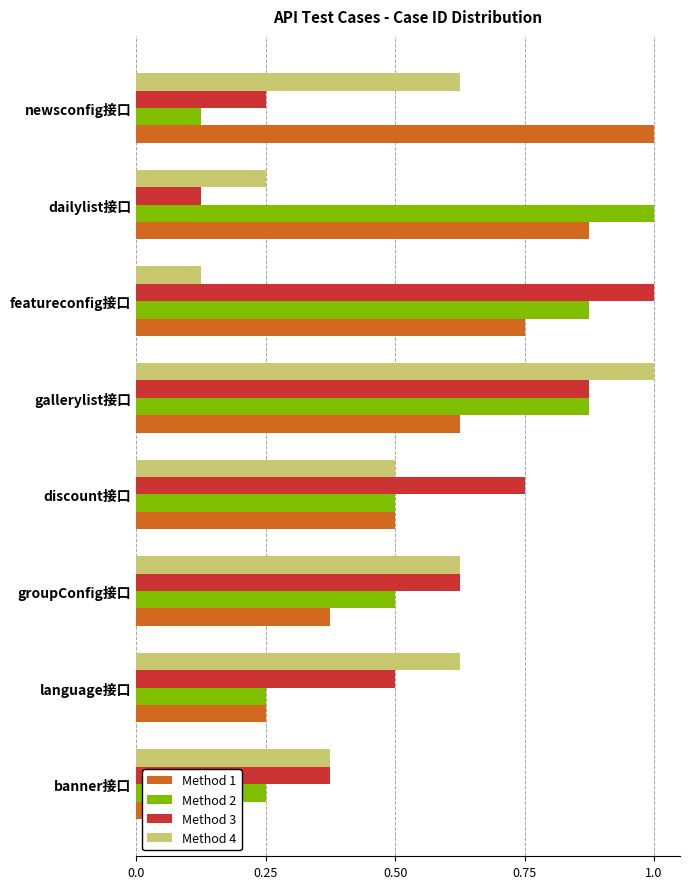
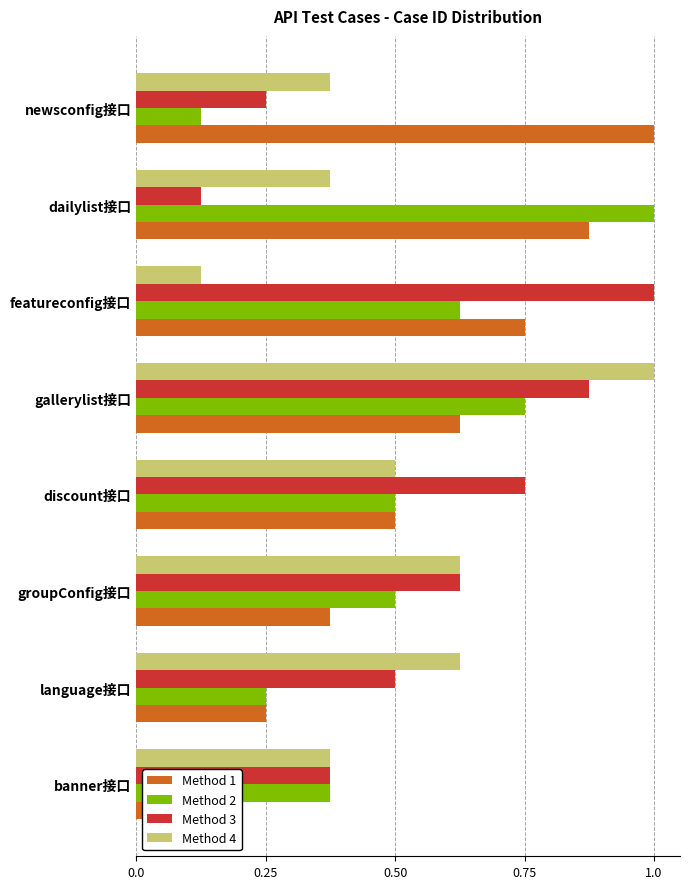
  {
    "Method 2": {
      "newsconfig接口": 0.13,
      "dailylist接口": 1.00,
-     "featureconfig接口": 0.88,
-     "gallerylist接口": 0.88,
+     "featureconfig接口": 0.63,
+     "gallerylist接口": 0.75,
      "discount接口": 0.50,
      "groupConfig接口": 0.50,
      "language接口": 0.25,
-     "banner接口": 0.25
+     "banner接口": 0.38
    },
    "Method 4": {
-     "newsconfig接口": 0.63,
-     "dailylist接口": 0.25,
+     "newsconfig接口": 0.38,
+     "dailylist接口": 0.38,
      "featureconfig接口": 0.13,
      "gallerylist接口": 1.00,
      "discount接口": 0.50,
      "groupConfig接口": 0.63,
      "language接口": 0.63,
      "banner接口": 0.38
    }
  }
